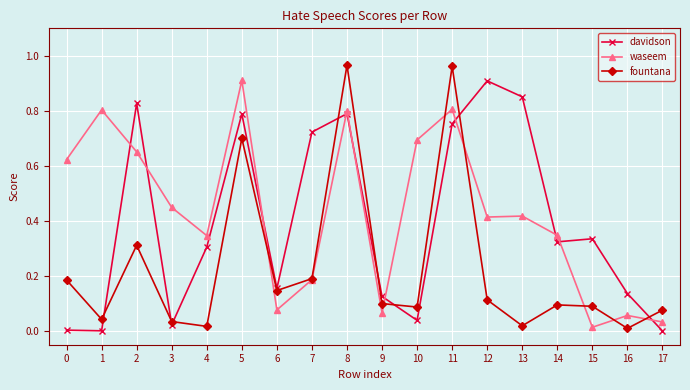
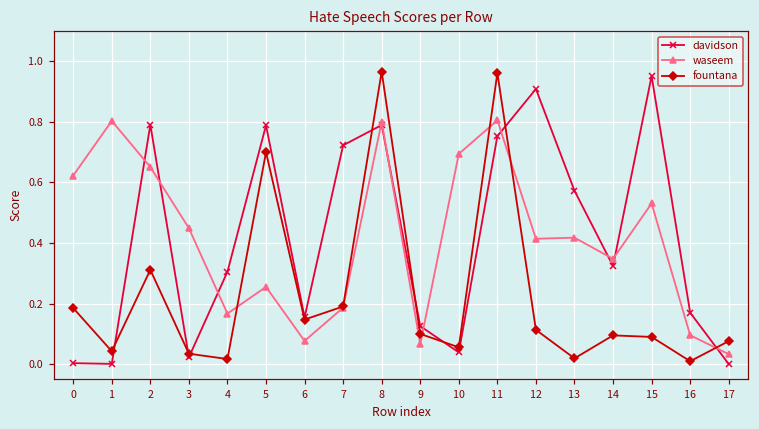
  {
    "davidson": {
      "0": 0.00,
      "1": 0.00,
-     "2": 0.83,
+     "2": 0.79,
      "3": 0.02,
      "4": 0.31,
      "5": 0.79,
      "7": 0.72,
      "8": 0.79,
      "9": 0.13,
      "10": 0.04,
      "11": 0.75,
      "12": 0.91,
-     "13": 0.85,
+     "13": 0.57,
      "14": 0.32,
-     "15": 0.34,
-     "16": 0.14,
+     "15": 0.95,
+     "16": 0.17,
      "17": 0.00
    },
    "waseem": {
      "0": 0.62,
      "1": 0.80,
      "2": 0.65,
      "3": 0.45,
-     "4": 0.35,
-     "5": 0.91,
+     "4": 0.17,
+     "5": 0.25,
      "6": 0.08,
      "8": 0.80,
      "9": 0.07,
      "10": 0.69,
      "11": 0.81,
      "12": 0.41,
      "13": 0.42,
      "14": 0.35,
-     "15": 0.01,
-     "16": 0.06,
+     "15": 0.53,
+     "16": 0.10,
      "17": 0.03
    },
    "fountana": {
      "0": 0.19,
      "1": 0.04,
      "2": 0.31,
      "3": 0.03,
      "4": 0.02,
      "5": 0.70,
      "8": 0.97,
      "9": 0.10,
-     "10": 0.09,
+     "10": 0.06,
      "11": 0.96,
      "12": 0.11,
      "13": 0.02,
      "14": 0.09,
      "15": 0.09,
      "16": 0.01,
      "17": 0.08
    }
  }
